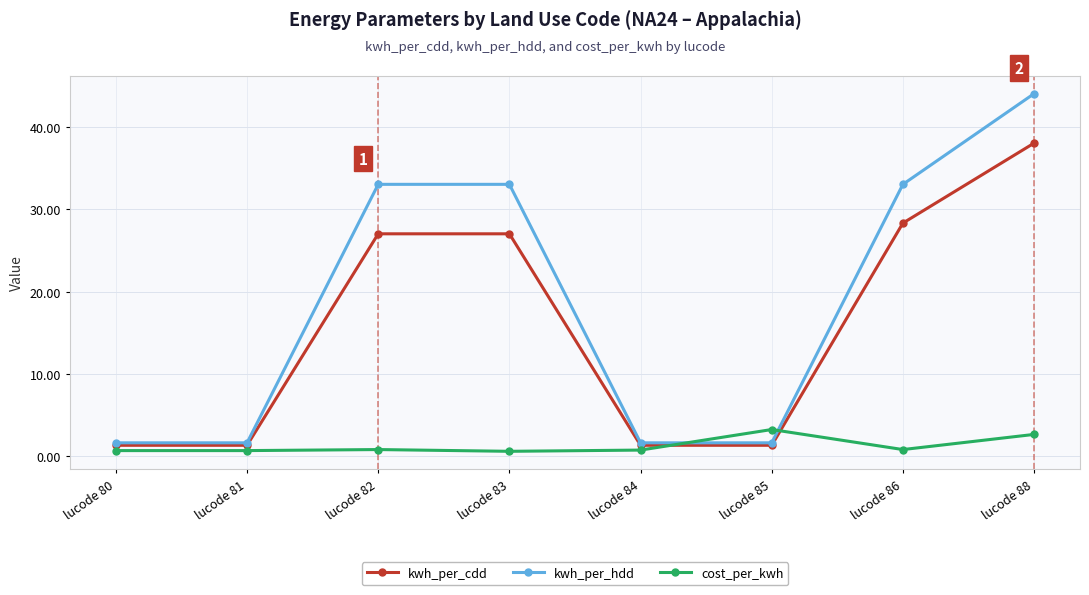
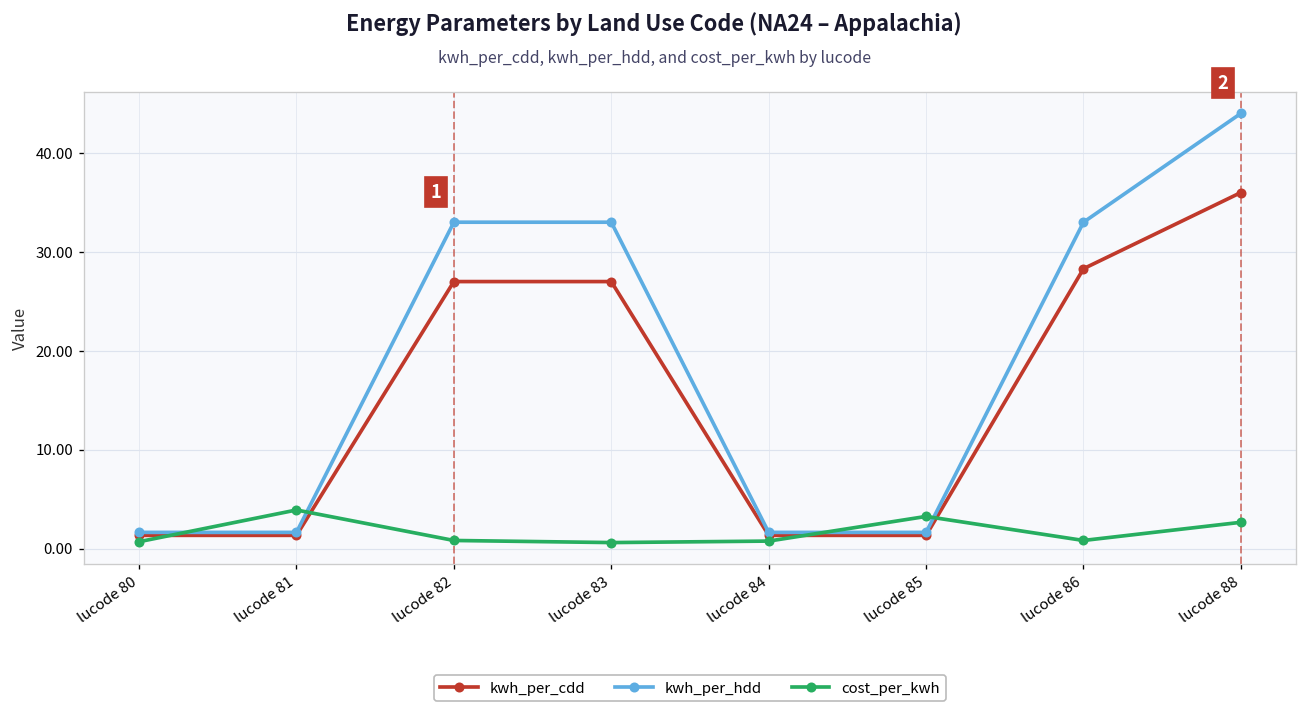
  {
    "kwh_per_cdd": {
      "lucode 82": 27,
      "lucode 83": 27,
      "lucode 86": 28,
-     "lucode 88": 38
+     "lucode 88": 36
    },
    "kwh_per_hdd": {
      "lucode 83": 33,
      "lucode 86": 33
    },
    "cost_per_kwh": {
      "lucode 80": 1,
-     "lucode 81": 1,
+     "lucode 81": 4,
      "lucode 82": 1,
      "lucode 83": 1,
      "lucode 84": 1,
      "lucode 85": 3,
      "lucode 86": 1,
      "lucode 88": 3
    }
  }
